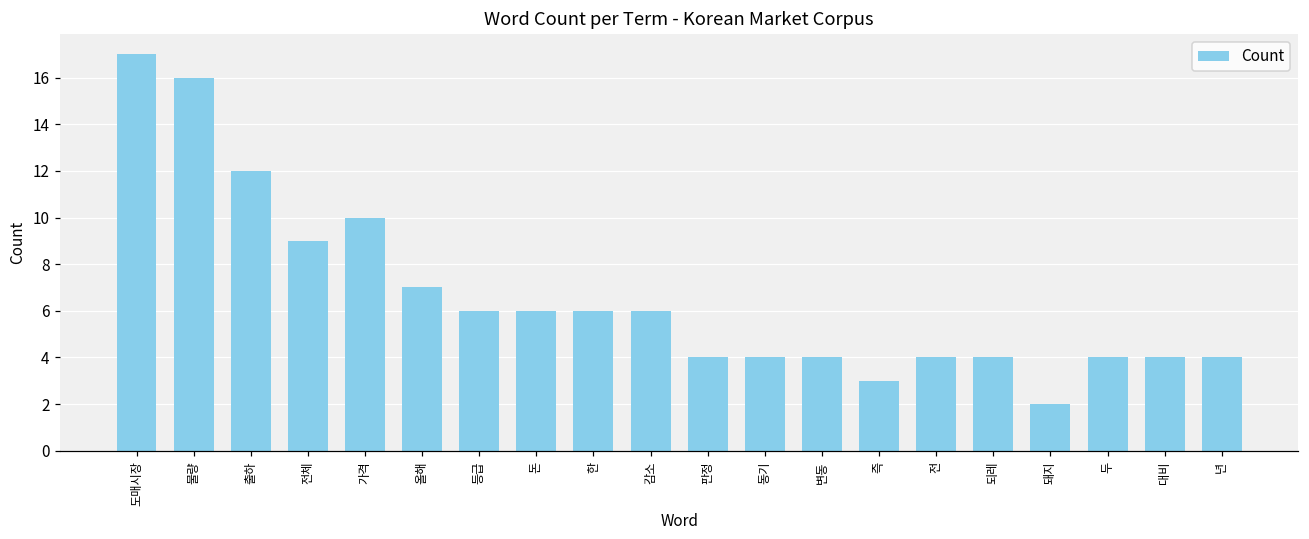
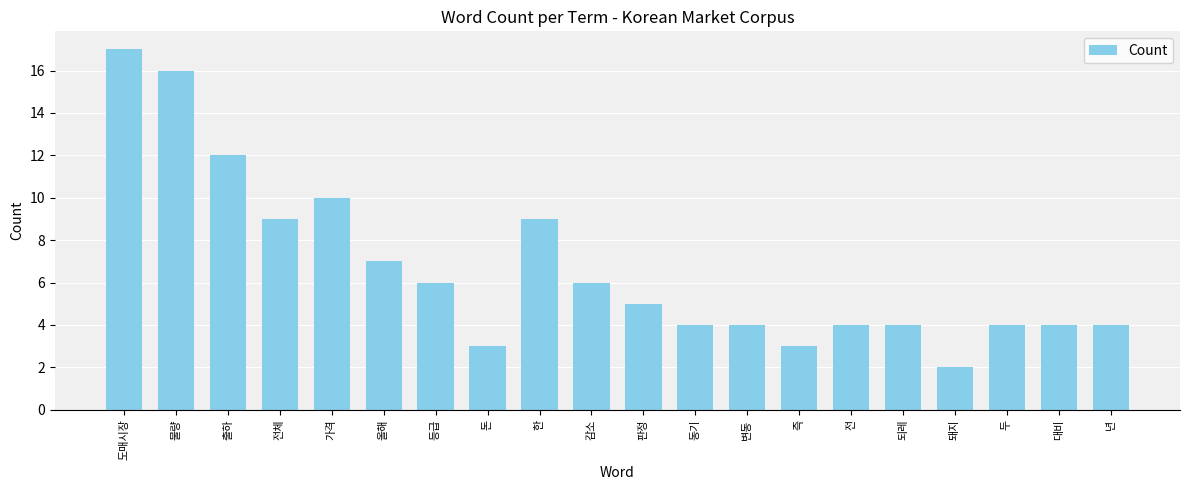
  {
    "도매시장": 17,
    "물량": 16,
    "출하": 12,
    "전체": 9,
    "가격": 10,
    "올해": 7,
    "등급": 6,
-   "돈": 6,
-   "한": 6,
+   "돈": 3,
+   "한": 9,
    "감소": 6,
-   "판정": 4,
+   "판정": 5,
    "동기": 4,
    "변동": 4,
    "즉": 3,
    "전": 4,
    "되레": 4,
    "돼지": 2,
    "두": 4,
    "대비": 4,
    "년": 4
  }
